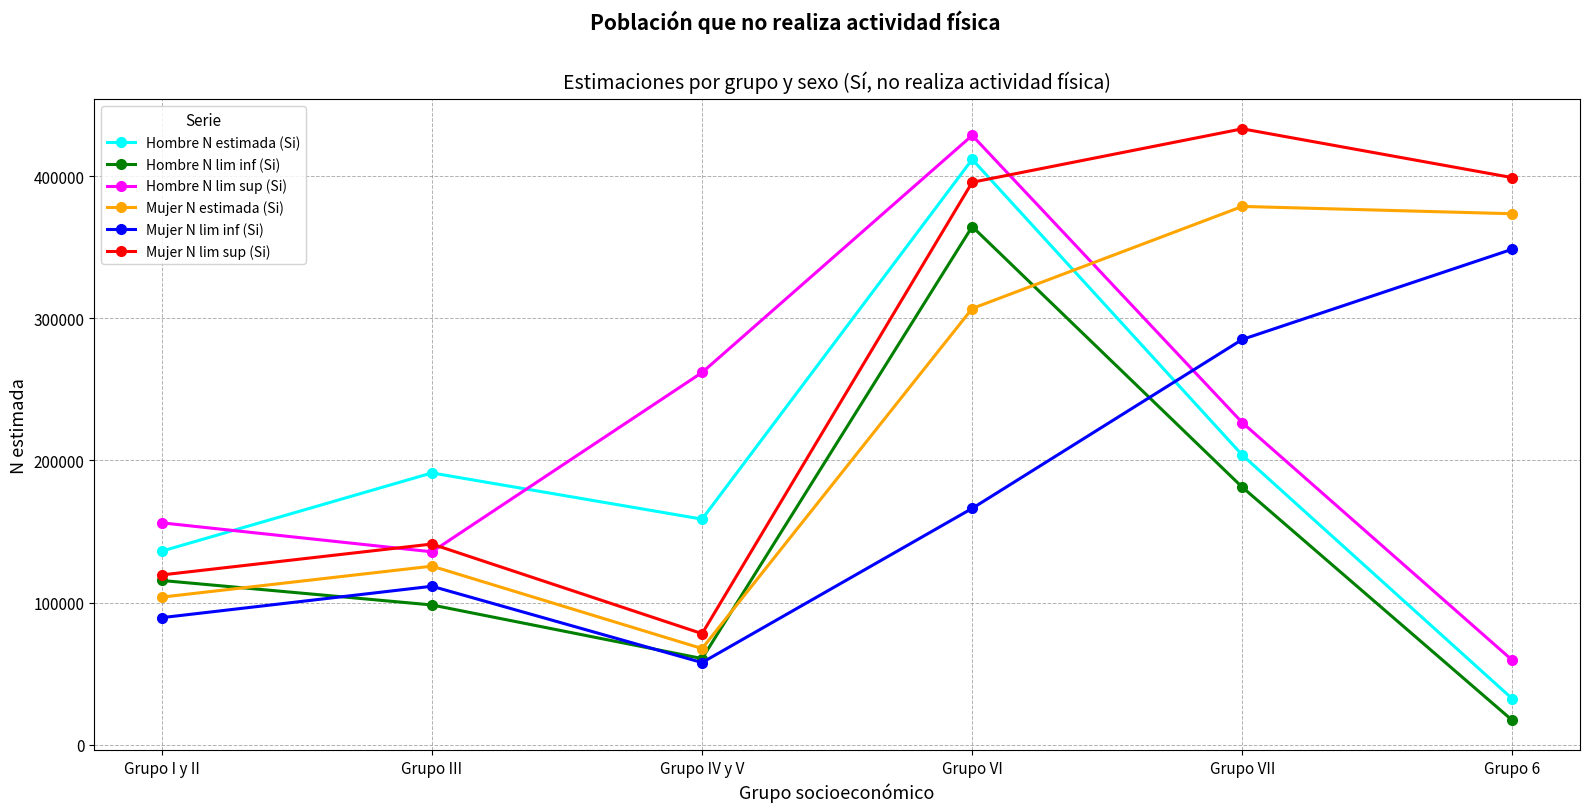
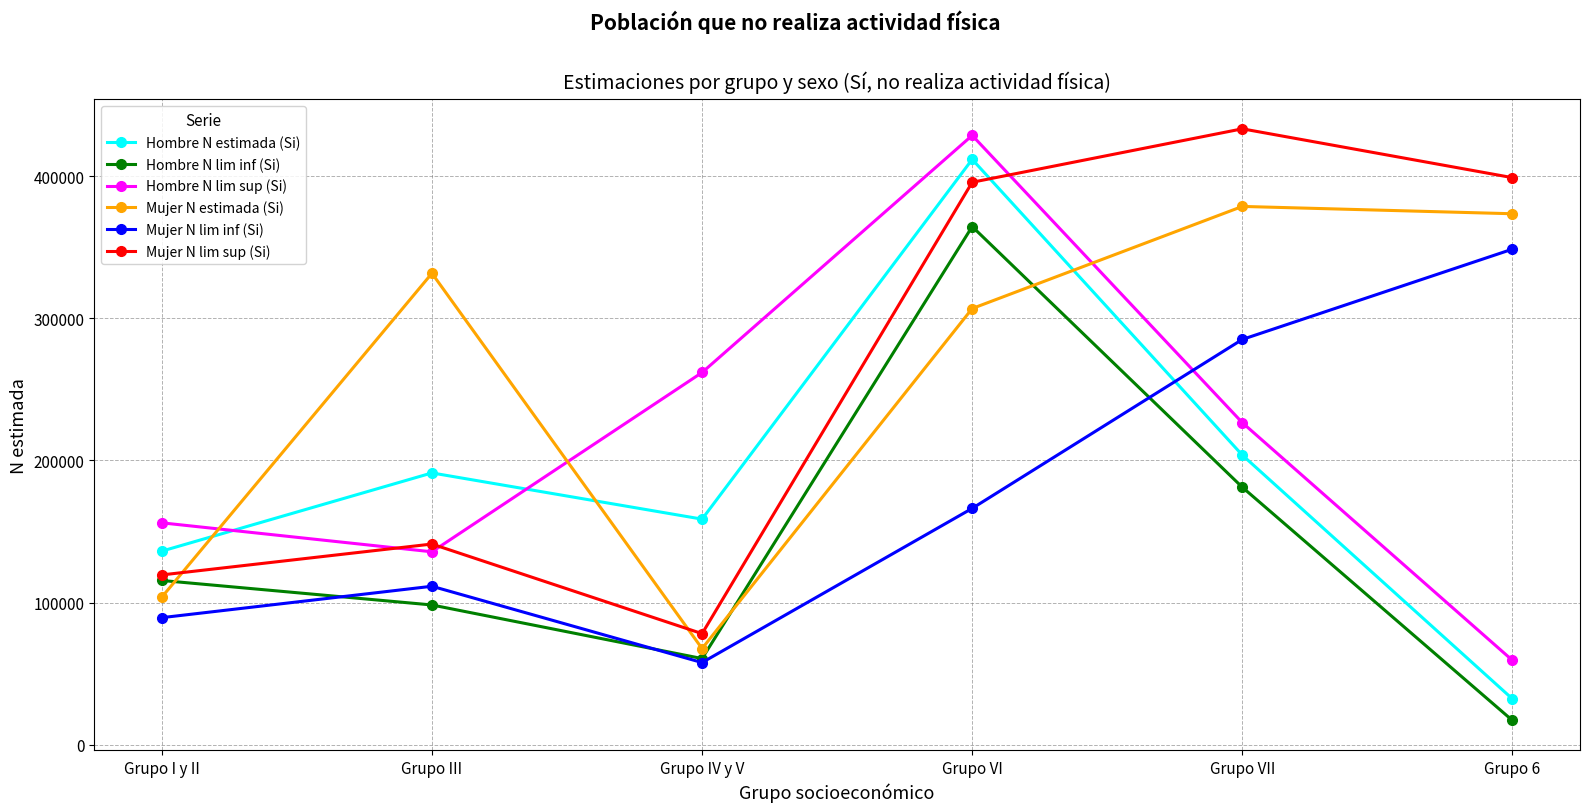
  {
    "Hombre N estimada (Si)": {
      "Grupo I y II": 136000,
      "Grupo III": 191000,
      "Grupo IV y V": 159000,
      "Grupo VI": 412000,
      "Grupo VII": 204000,
      "Grupo 6": 32000
    },
    "Hombre N lim inf (Si)": {
      "Grupo I y II": 116000,
      "Grupo III": 98000,
      "Grupo IV y V": 61000,
      "Grupo VI": 365000,
      "Grupo VII": 181000,
      "Grupo 6": 17000
    },
    "Hombre N lim sup (Si)": {
      "Grupo I y II": 156000,
      "Grupo III": 136000,
      "Grupo IV y V": 262000,
      "Grupo VI": 429000,
      "Grupo VII": 227000,
      "Grupo 6": 59000
    },
    "Mujer N estimada (Si)": {
      "Grupo I y II": 104000,
-     "Grupo III": 126000,
+     "Grupo III": 332000,
      "Grupo IV y V": 68000,
      "Grupo VI": 307000,
      "Grupo VII": 379000,
      "Grupo 6": 374000
    },
    "Mujer N lim inf (Si)": {
      "Grupo I y II": 89000,
      "Grupo III": 111000,
      "Grupo IV y V": 58000,
      "Grupo VI": 166000,
      "Grupo VII": 285000,
      "Grupo 6": 349000
    },
    "Mujer N lim sup (Si)": {
      "Grupo I y II": 119000,
      "Grupo III": 141000,
      "Grupo IV y V": 78000,
      "Grupo VI": 396000,
      "Grupo VII": 433000,
      "Grupo 6": 399000
    }
  }
